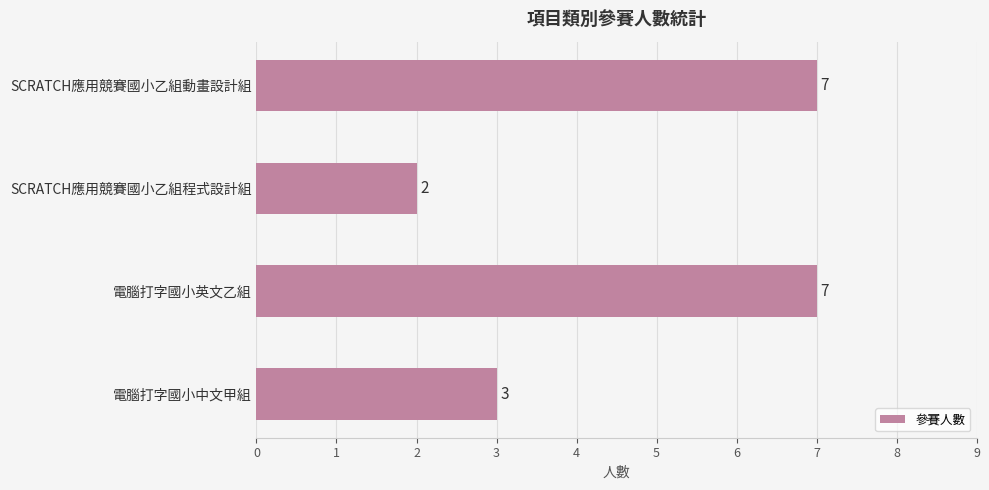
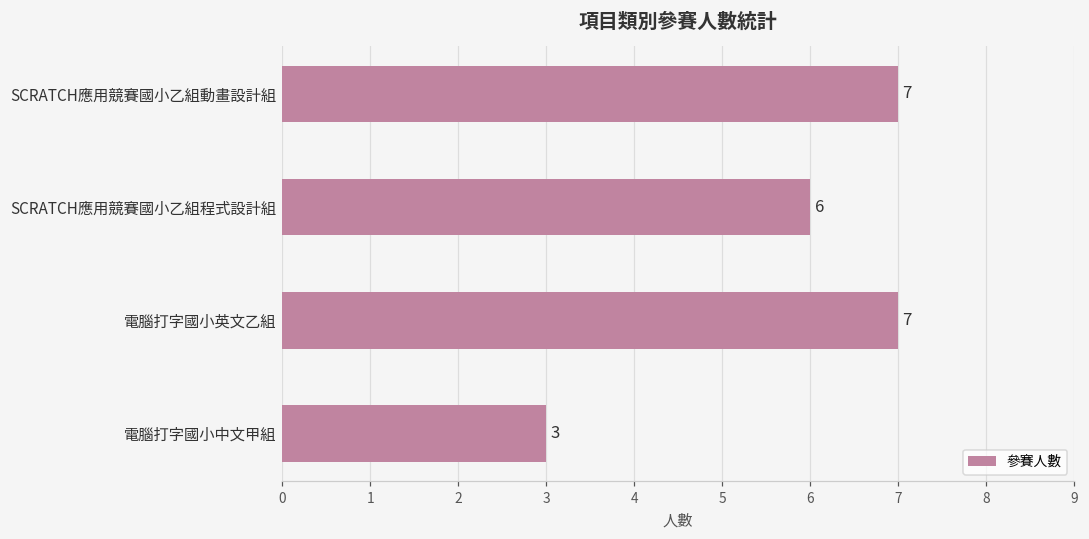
  {
    "SCRATCH應用競賽國小乙組動畫設計組": 7,
-   "SCRATCH應用競賽國小乙組程式設計組": 2,
+   "SCRATCH應用競賽國小乙組程式設計組": 6,
    "電腦打字國小英文乙組": 7,
    "電腦打字國小中文甲組": 3
  }
